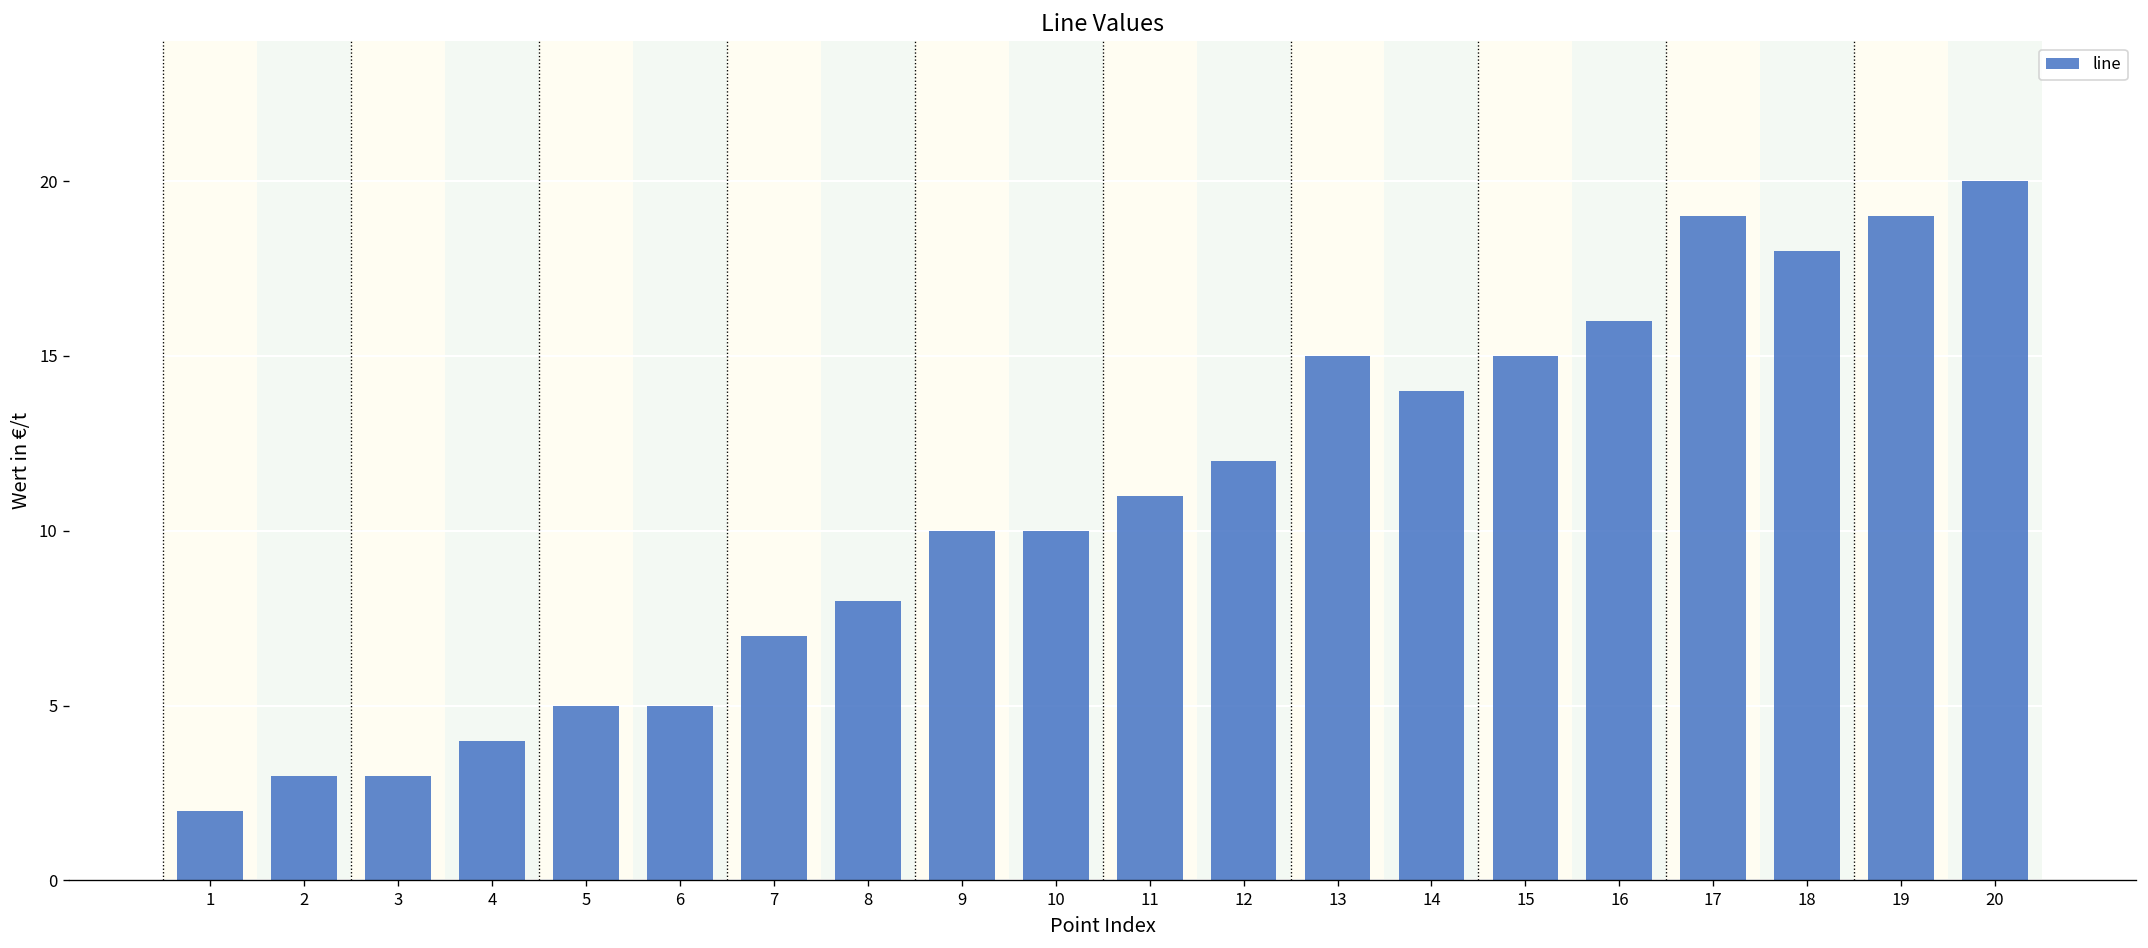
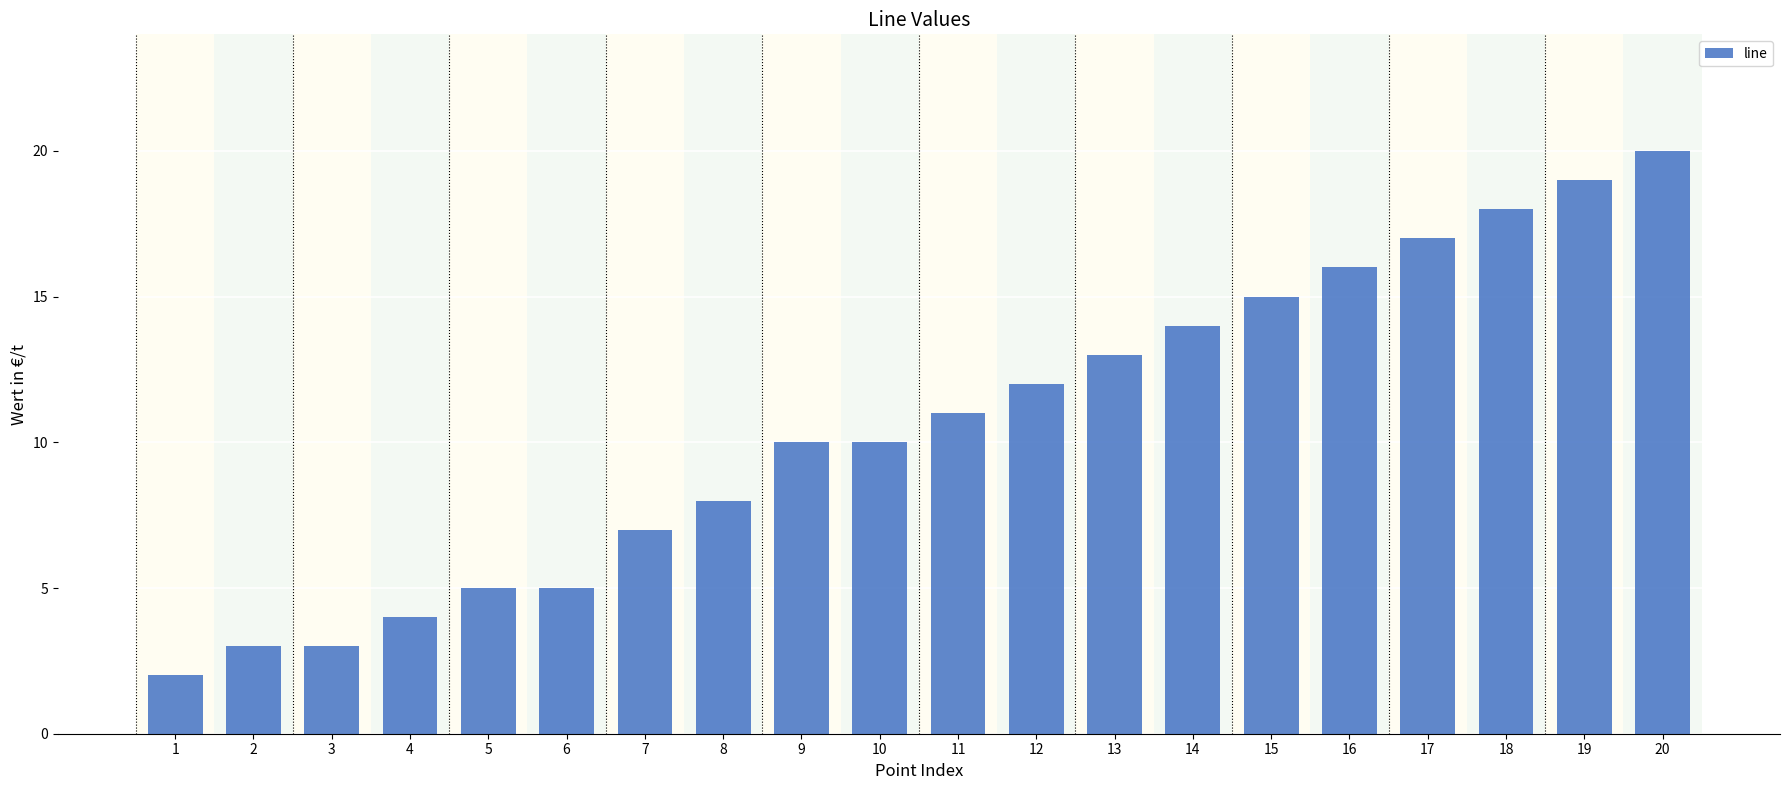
  {
    "1": 2,
    "2": 3,
    "3": 3,
    "4": 4,
    "5": 5,
    "6": 5,
    "7": 7,
    "8": 8,
    "9": 10,
    "10": 10,
    "11": 11,
    "12": 12,
-   "13": 15,
+   "13": 13,
    "14": 14,
    "15": 15,
    "16": 16,
-   "17": 19,
+   "17": 17,
    "18": 18,
    "19": 19,
    "20": 20
  }
